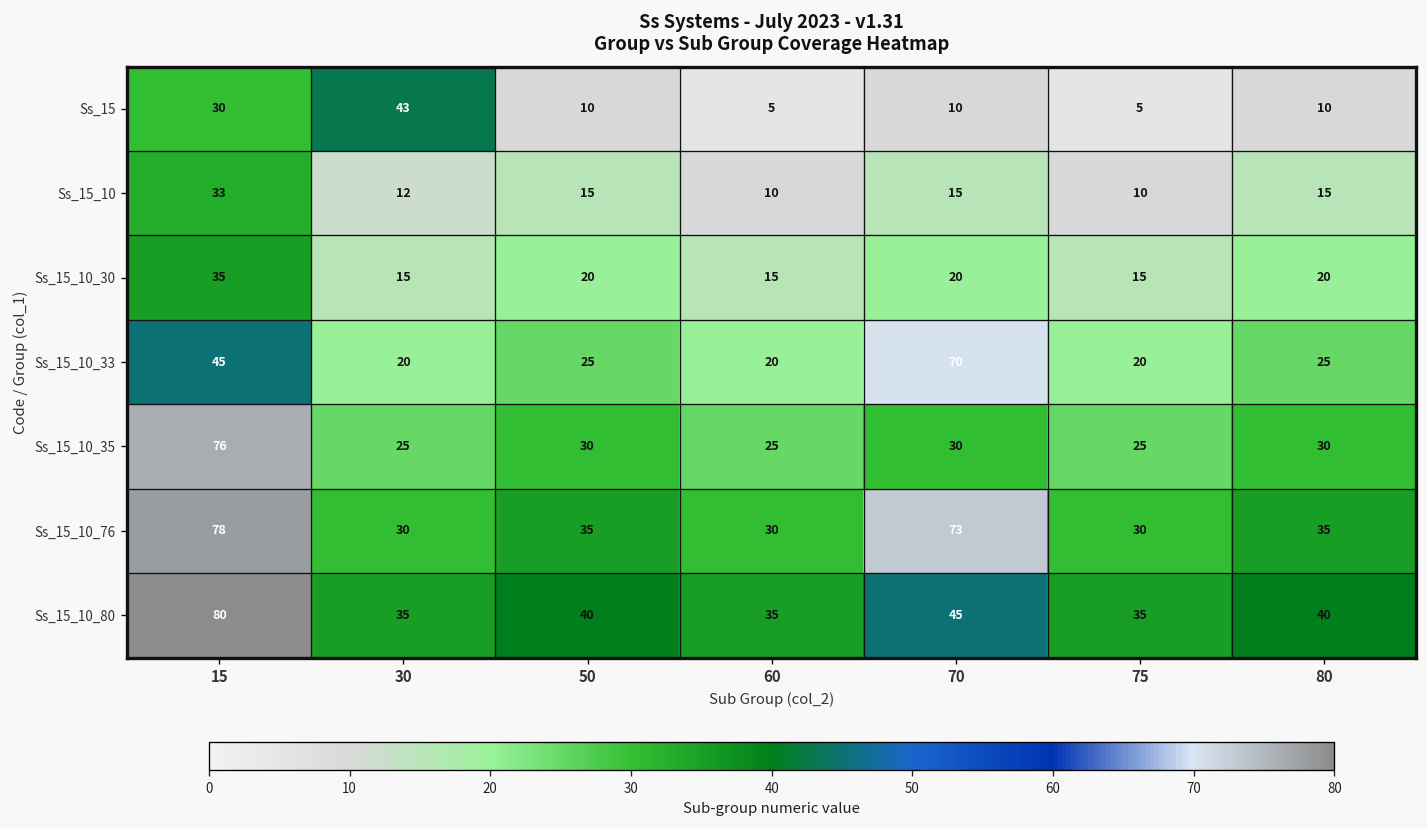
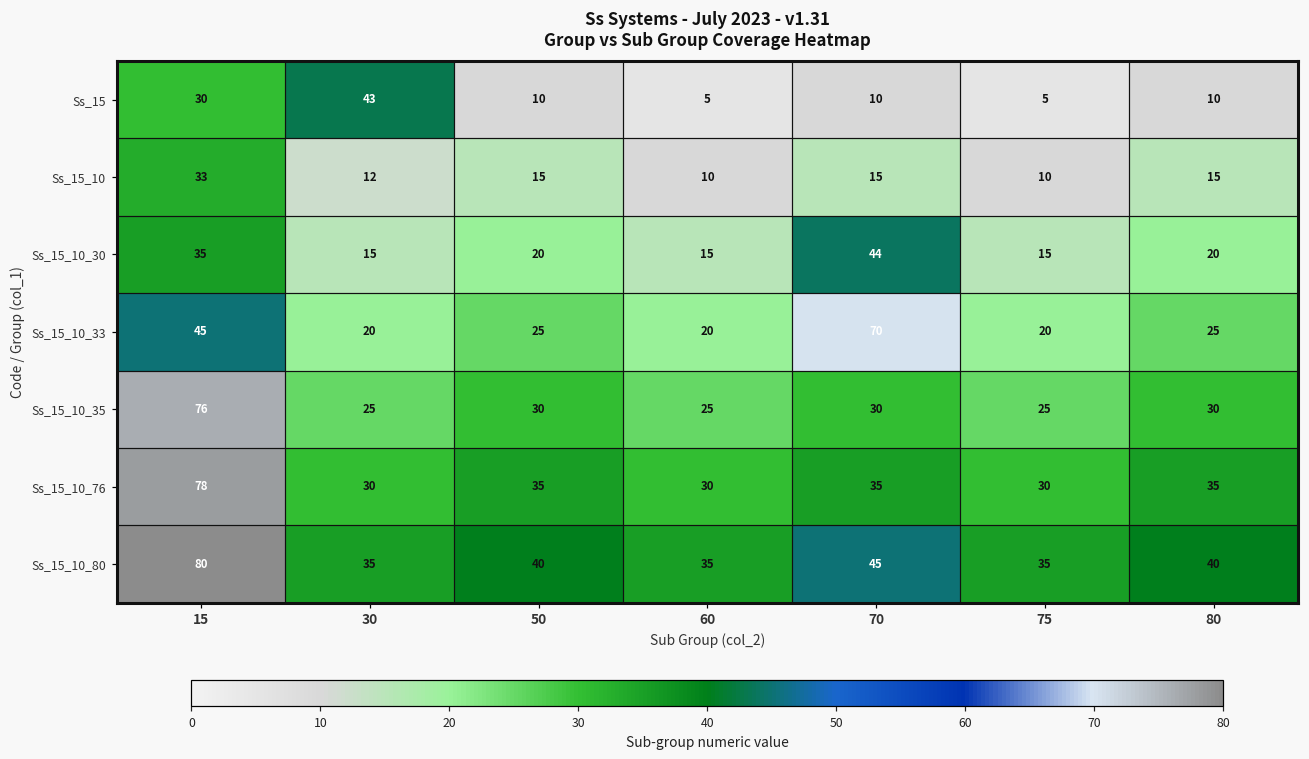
  {
    "Ss_15": {
      "15": 30,
      "30": 43,
      "50": 10,
      "60": 5,
      "70": 10,
      "75": 5,
      "80": 10
    },
    "Ss_15_10": {
      "15": 33,
      "30": 12,
      "50": 15,
      "60": 10,
      "70": 15,
      "75": 10,
      "80": 15
    },
    "Ss_15_10_30": {
      "15": 35,
      "30": 15,
      "50": 20,
      "60": 15,
-     "70": 20,
+     "70": 44,
      "75": 15,
      "80": 20
    },
    "Ss_15_10_33": {
      "15": 45,
      "30": 20,
      "50": 25,
      "60": 20,
      "75": 20,
      "80": 25
    },
    "Ss_15_10_35": {
      "15": 76,
      "30": 25,
      "50": 30,
      "60": 25,
      "70": 30,
      "75": 25,
      "80": 30
    },
    "Ss_15_10_76": {
      "15": 78,
      "30": 30,
      "50": 35,
      "60": 30,
-     "70": 73,
+     "70": 35,
      "75": 30,
      "80": 35
    },
    "Ss_15_10_80": {
      "15": 80,
      "30": 35,
      "50": 40,
      "60": 35,
      "70": 45,
      "75": 35,
      "80": 40
    }
  }
